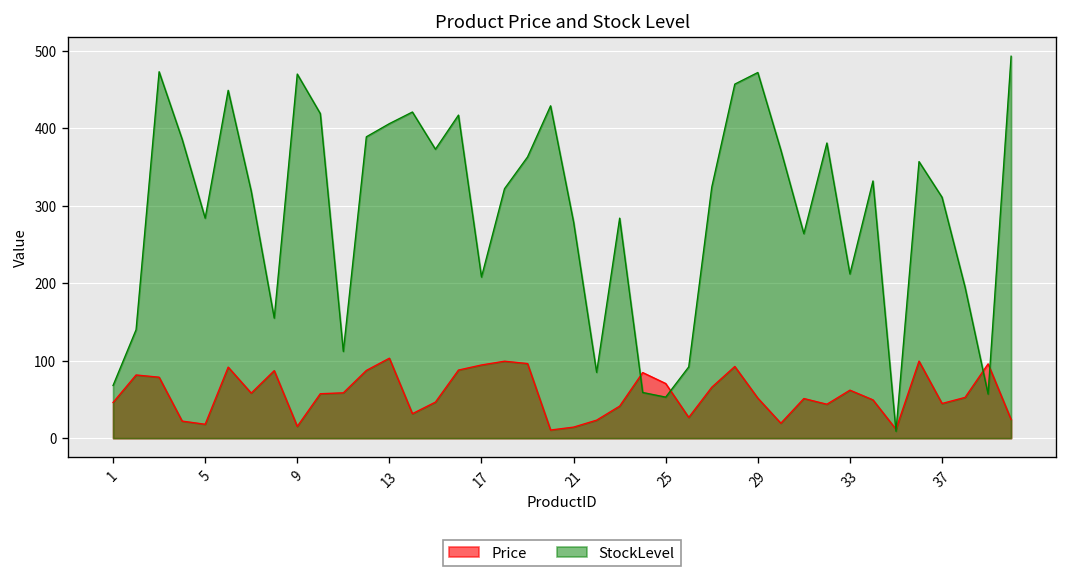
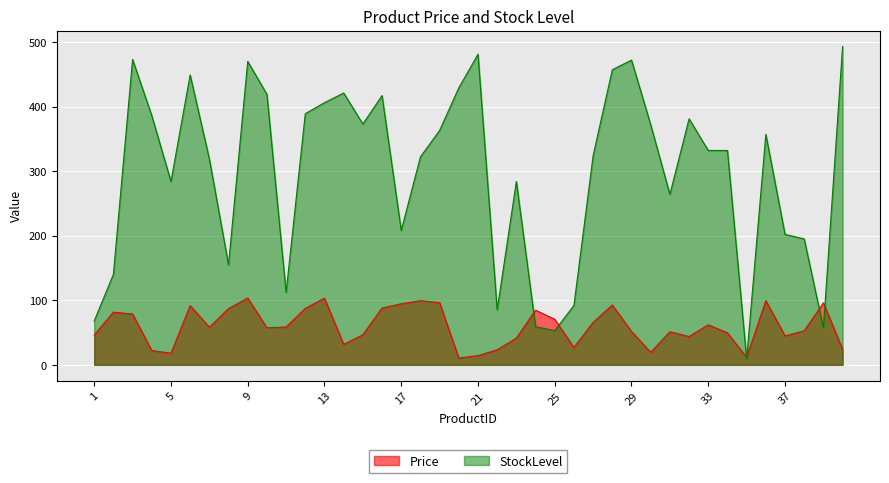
  {
    "Price": {
      "1": 50,
      "5": 20,
-     "9": 20,
+     "9": 100,
      "13": 100,
      "17": 90,
      "21": 10,
      "25": 70,
      "29": 50,
      "33": 60,
      "37": 40
    },
    "StockLevel": {
      "1": 70,
      "5": 280,
      "9": 470,
      "13": 410,
      "17": 210,
-     "21": 280,
+     "21": 480,
      "25": 50,
      "29": 470,
-     "33": 210,
-     "37": 310
+     "33": 330,
+     "37": 200
    }
  }
